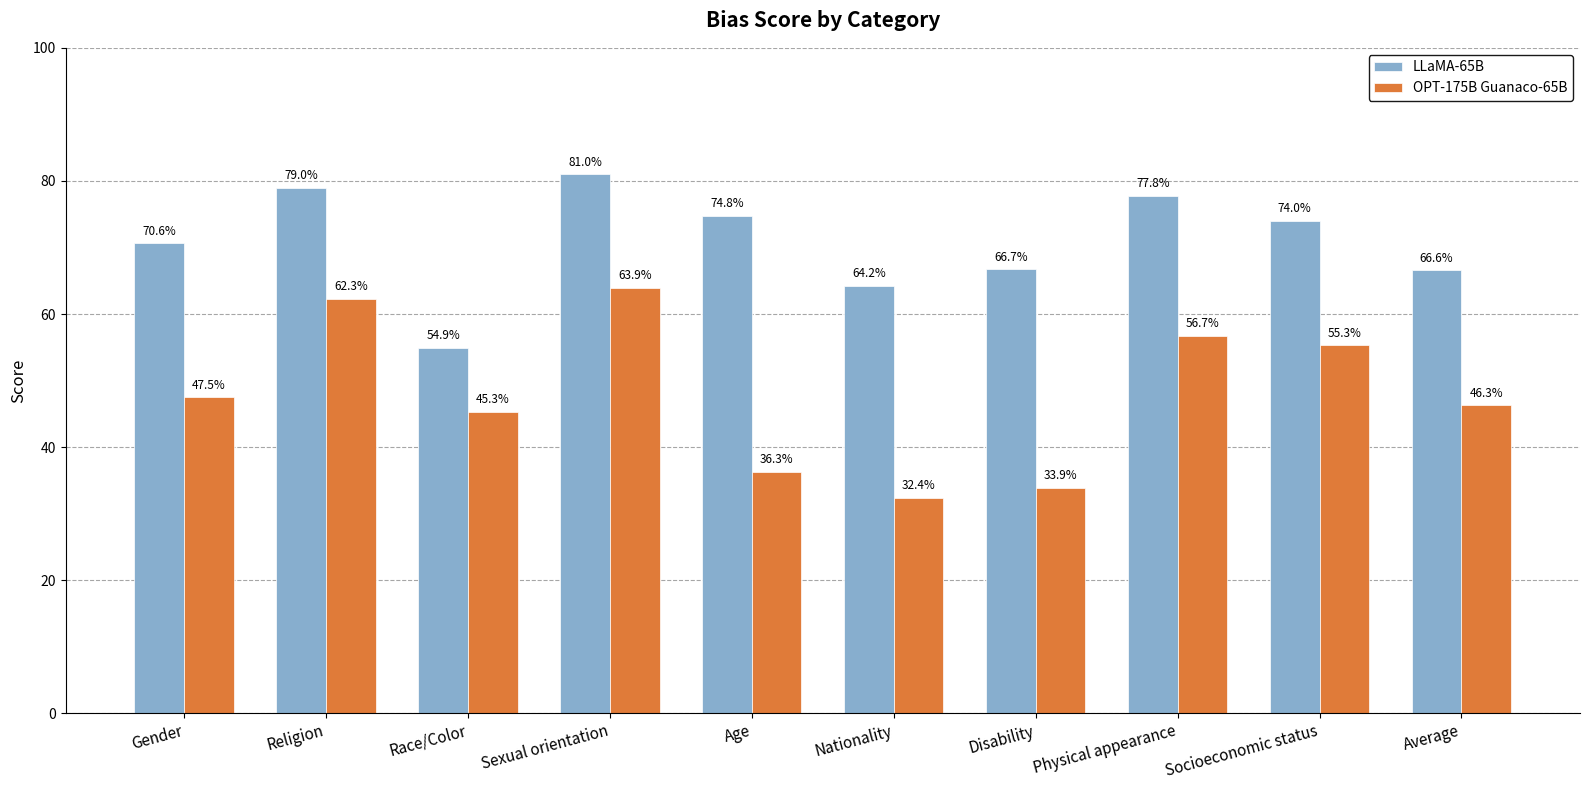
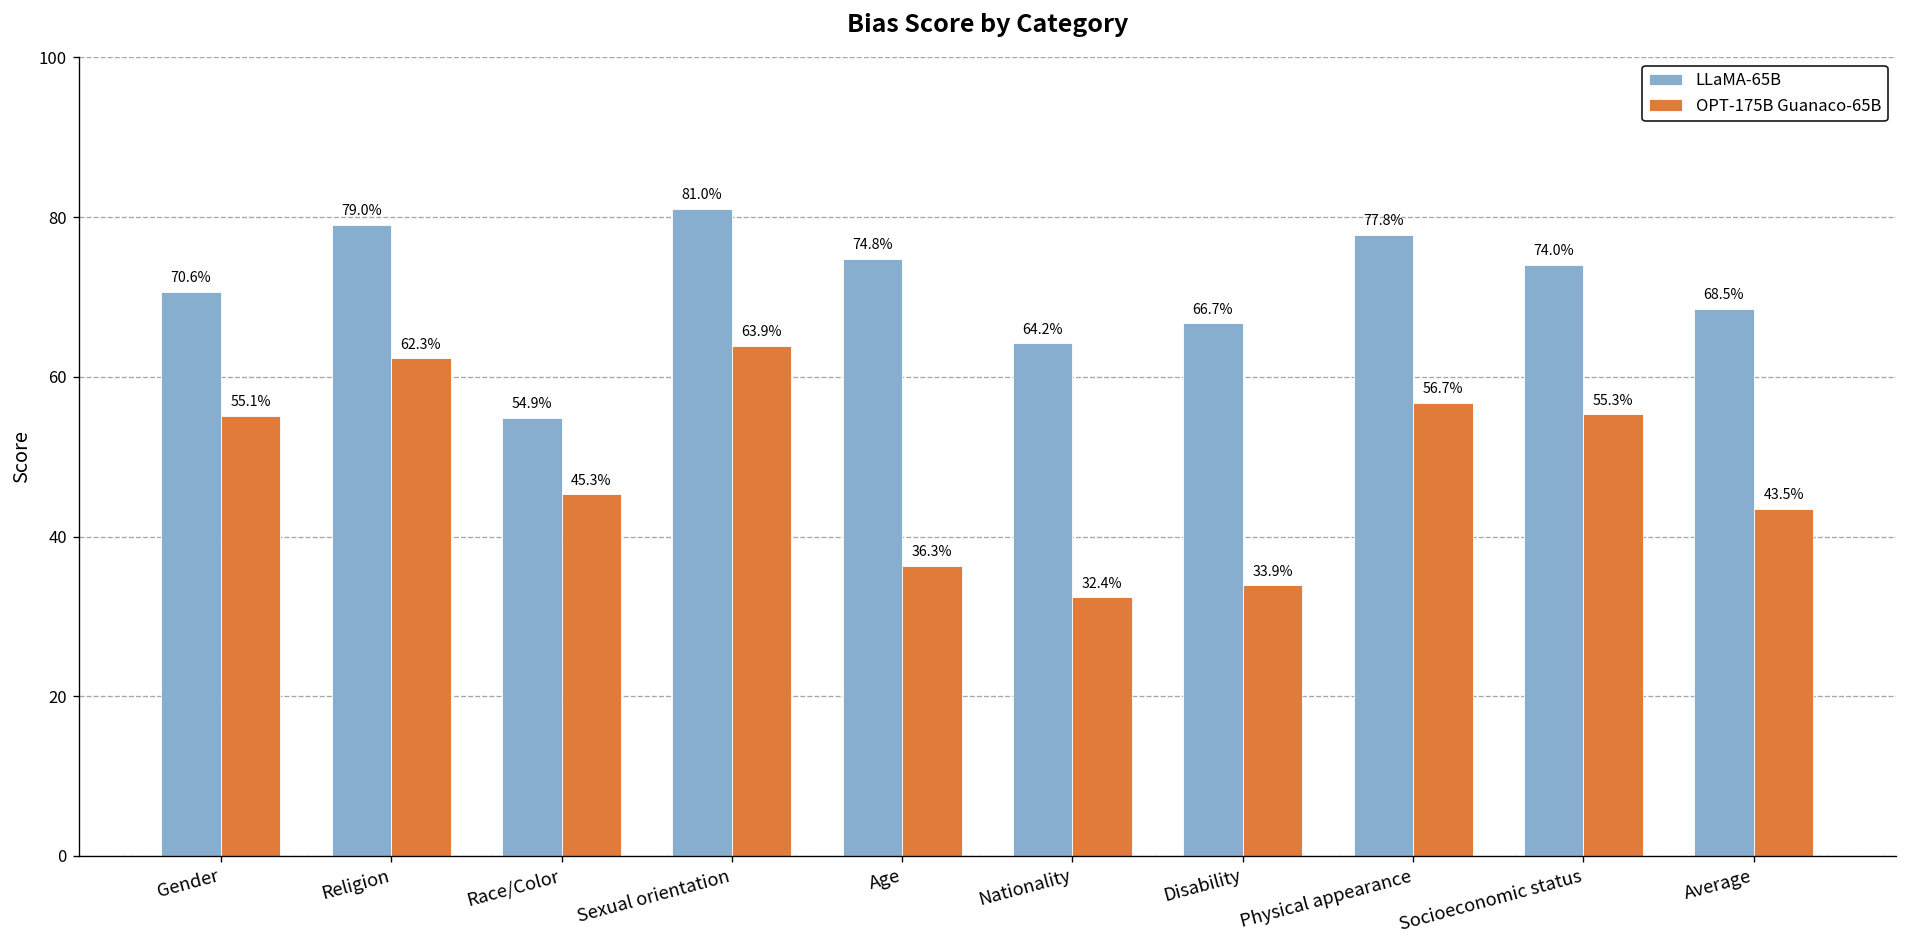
  {
    "LLaMA-65B": {
      "Gender": "70.6%",
      "Religion": "79.0%",
      "Race/Color": "54.9%",
      "Sexual orientation": "81.0%",
      "Age": "74.8%",
      "Nationality": "64.2%",
      "Disability": "66.7%",
      "Physical appearance": "77.8%",
      "Socioeconomic status": "74.0%",
-     "Average": "66.6%"
+     "Average": "68.5%"
    },
    "OPT-175B Guanaco-65B": {
-     "Gender": "47.5%",
+     "Gender": "55.1%",
      "Religion": "62.3%",
      "Race/Color": "45.3%",
      "Sexual orientation": "63.9%",
      "Age": "36.3%",
      "Nationality": "32.4%",
      "Disability": "33.9%",
      "Physical appearance": "56.7%",
      "Socioeconomic status": "55.3%",
-     "Average": "46.3%"
+     "Average": "43.5%"
    }
  }
